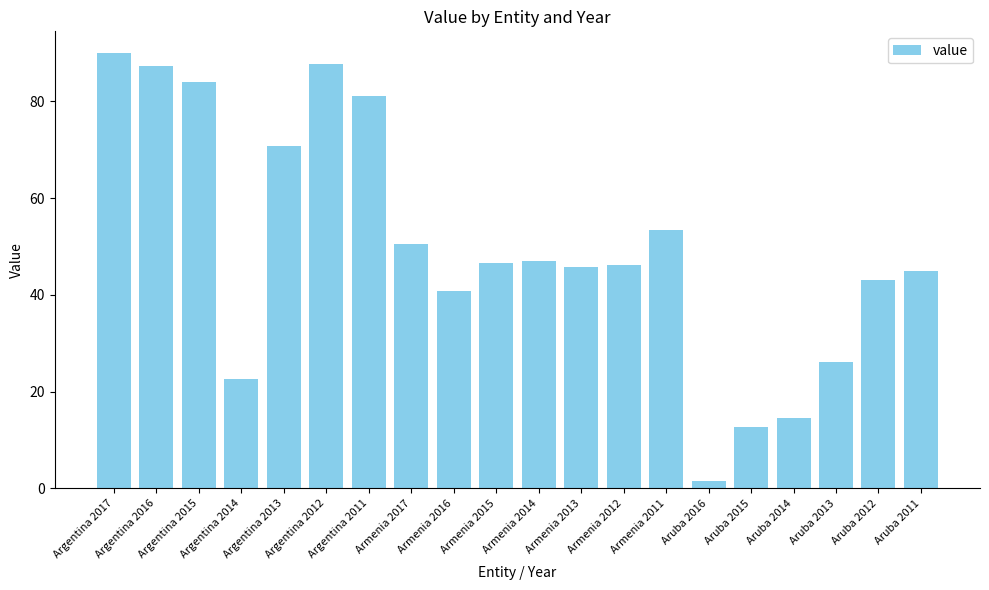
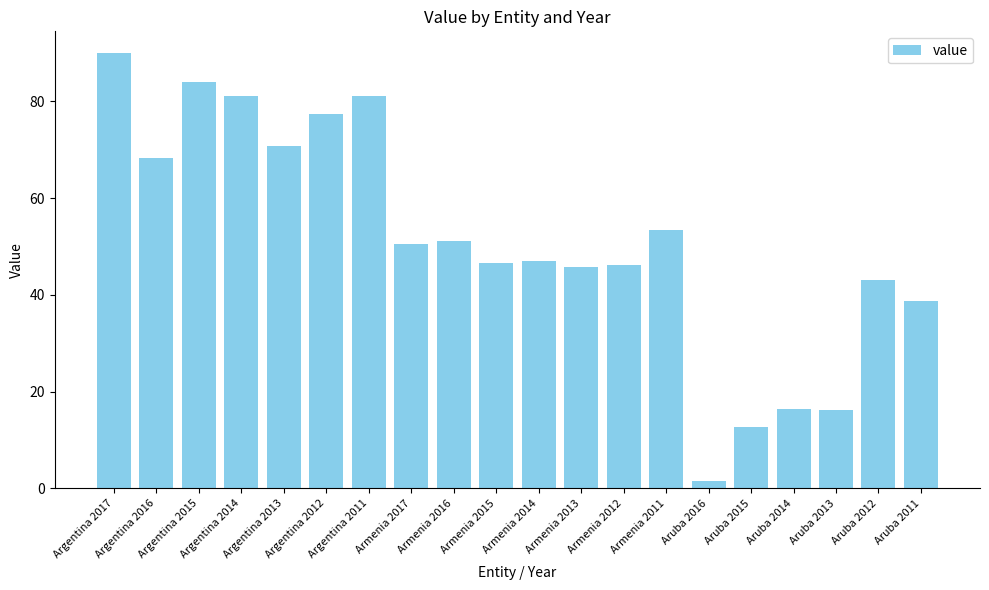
  {
    "Argentina 2017": 90,
-   "Argentina 2016": 87,
+   "Argentina 2016": 68,
    "Argentina 2015": 84,
-   "Argentina 2014": 23,
+   "Argentina 2014": 81,
    "Argentina 2013": 71,
-   "Argentina 2012": 88,
+   "Argentina 2012": 77,
    "Argentina 2011": 81,
    "Armenia 2017": 51,
-   "Armenia 2016": 41,
+   "Armenia 2016": 51,
    "Armenia 2015": 47,
    "Armenia 2014": 47,
    "Armenia 2013": 46,
    "Armenia 2012": 46,
    "Armenia 2011": 53,
    "Aruba 2016": 2,
    "Aruba 2015": 13,
-   "Aruba 2014": 15,
-   "Aruba 2013": 26,
+   "Aruba 2014": 16,
+   "Aruba 2013": 16,
    "Aruba 2012": 43,
-   "Aruba 2011": 45
+   "Aruba 2011": 39
  }
